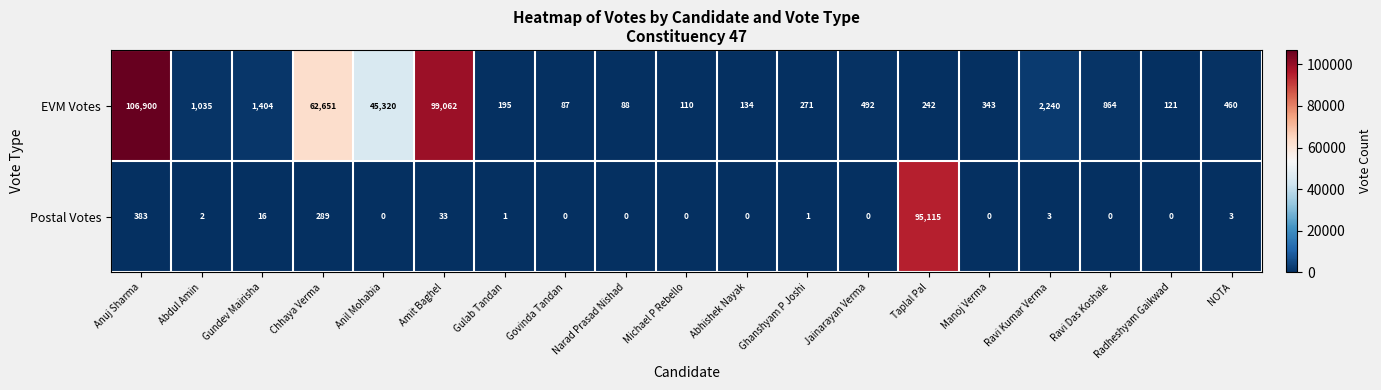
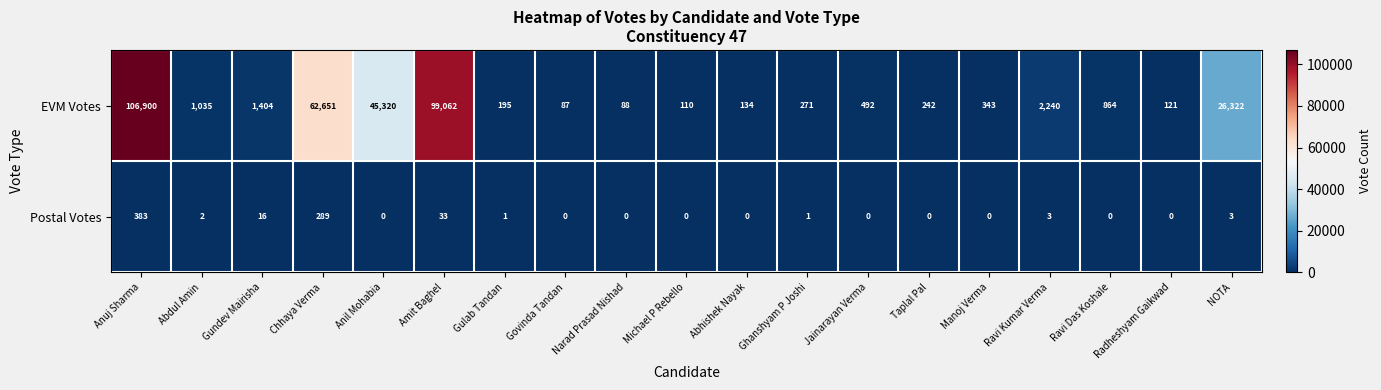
  {
    "EVM Votes": {
      "Anuj Sharma": "106,900",
      "Abdul Amin": "1,035",
      "Gundev Mairisha": "1,404",
      "Chhaya Verma": "62,651",
      "Anil Mohabia": "45,320",
      "Amit Baghel": "99,062",
      "Gulab Tandan": "195",
      "Govinda Tandan": "87",
      "Narad Prasad Nishad": "88",
      "Michael P Rebello": "110",
      "Abhishek Nayak": "134",
      "Ghanshyam P Joshi": "271",
      "Jainarayan Verma": "492",
      "Taplal Pal": "242",
      "Manoj Verma": "343",
      "Ravi Kumar Verma": "2,240",
      "Ravi Das Koshale": "864",
      "Radheshyam Gaikwad": "121",
-     "NOTA": "460"
+     "NOTA": "26,322"
    },
    "Postal Votes": {
      "Anuj Sharma": "383",
      "Abdul Amin": "2",
      "Gundev Mairisha": "16",
      "Chhaya Verma": "289",
      "Anil Mohabia": "0",
      "Amit Baghel": "33",
      "Gulab Tandan": "1",
      "Govinda Tandan": "0",
      "Narad Prasad Nishad": "0",
      "Michael P Rebello": "0",
      "Abhishek Nayak": "0",
      "Ghanshyam P Joshi": "1",
      "Jainarayan Verma": "0",
-     "Taplal Pal": "95,115",
+     "Taplal Pal": "0",
      "Manoj Verma": "0",
      "Ravi Kumar Verma": "3",
      "Ravi Das Koshale": "0",
      "Radheshyam Gaikwad": "0",
      "NOTA": "3"
    }
  }
